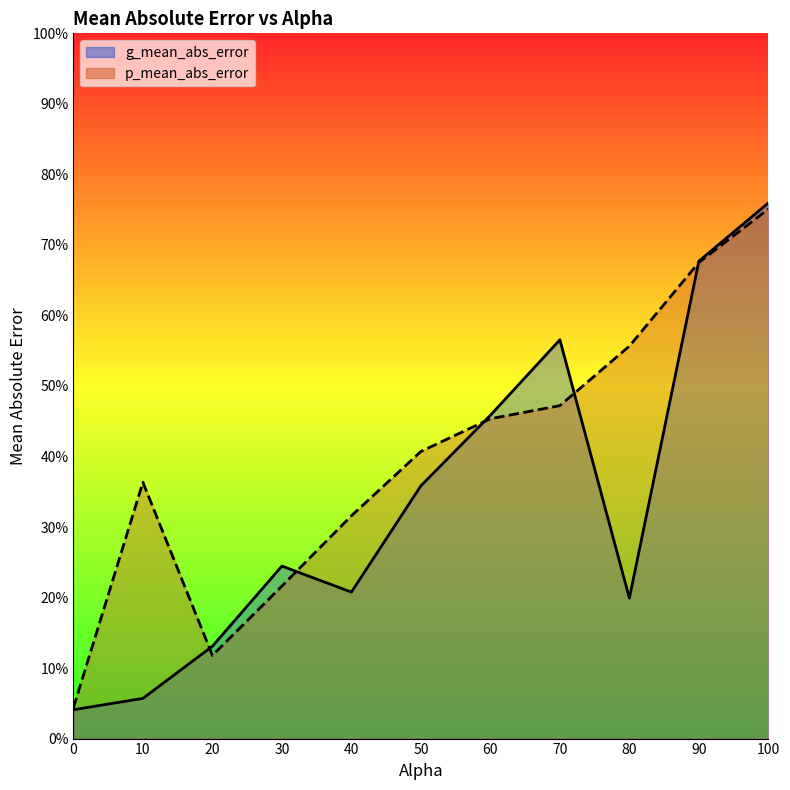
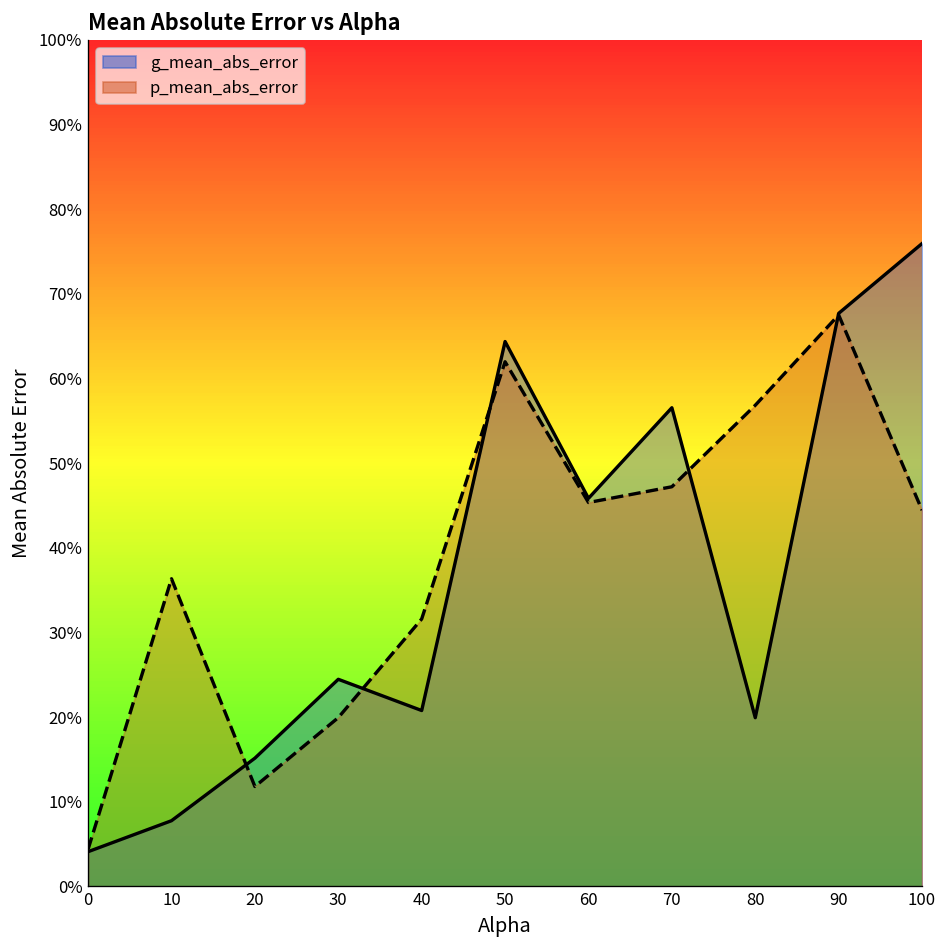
  {
    "g_mean_abs_error": {
-     "10": "6%",
-     "20": "13%",
+     "10": "8%",
+     "20": "15%",
      "30": "24%",
      "40": "21%",
-     "50": "36%",
+     "50": "64%",
      "60": "46%",
      "70": "57%",
      "80": "20%",
      "100": "76%"
    },
    "p_mean_abs_error": {
      "10": "36%",
      "20": "12%",
-     "30": "22%",
+     "30": "20%",
      "40": "32%",
-     "50": "41%",
+     "50": "62%",
      "60": "45%",
      "70": "47%",
-     "80": "56%",
-     "100": "75%"
+     "80": "57%",
+     "100": "44%"
    }
  }
